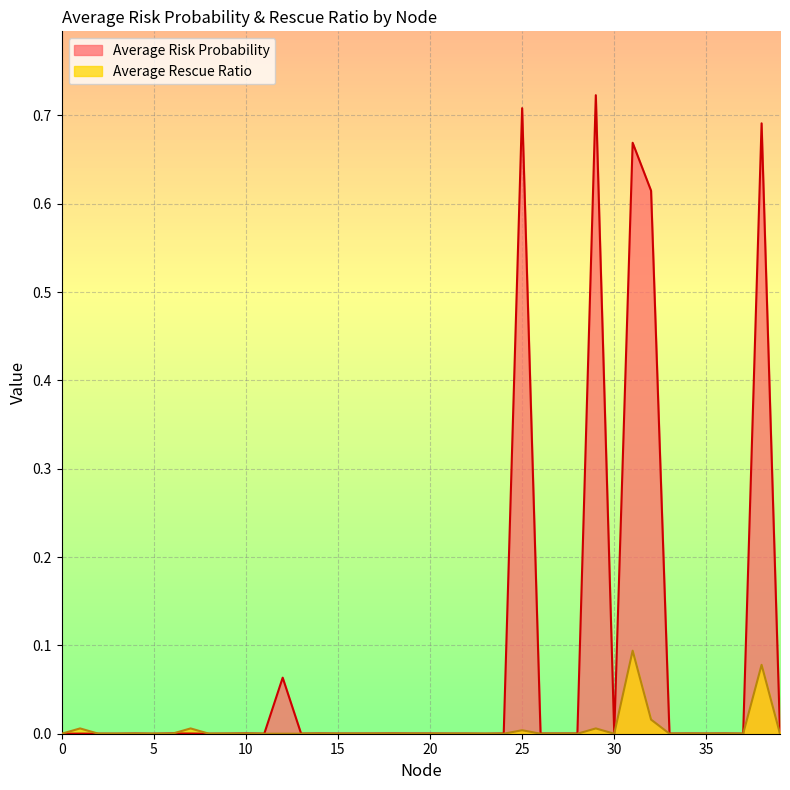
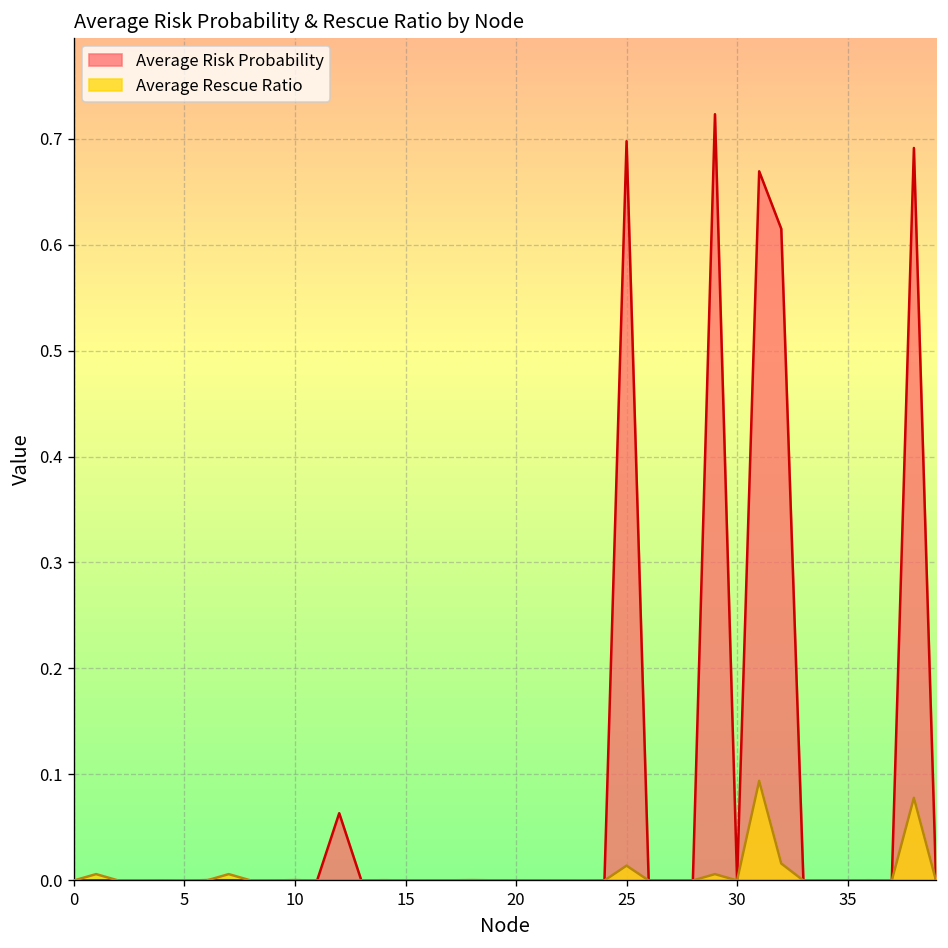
  {
    "Average Risk Probability": {
-     "25": 0.71
+     "25": 0.70
    },
    "Average Rescue Ratio": {
-     "25": 0.00
+     "25": 0.01
    }
  }
